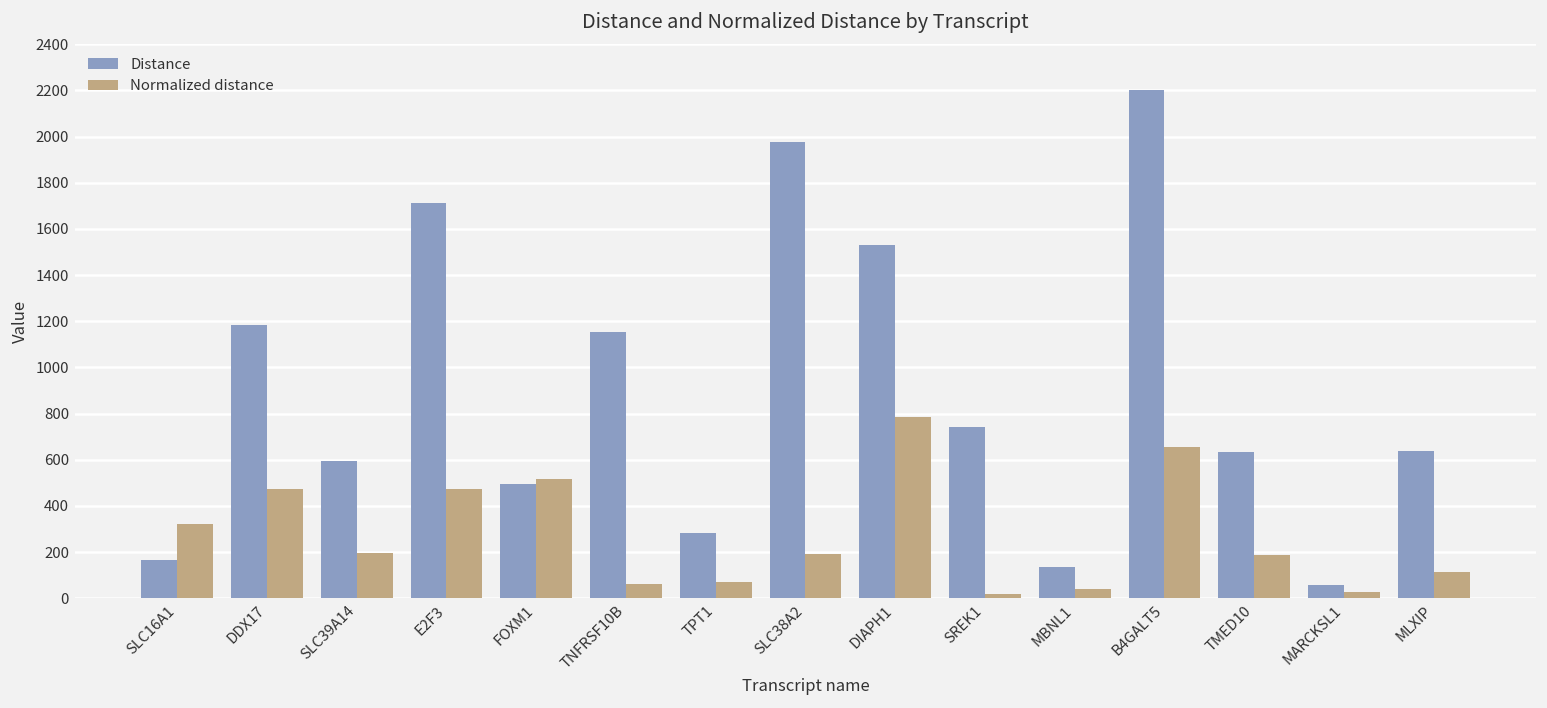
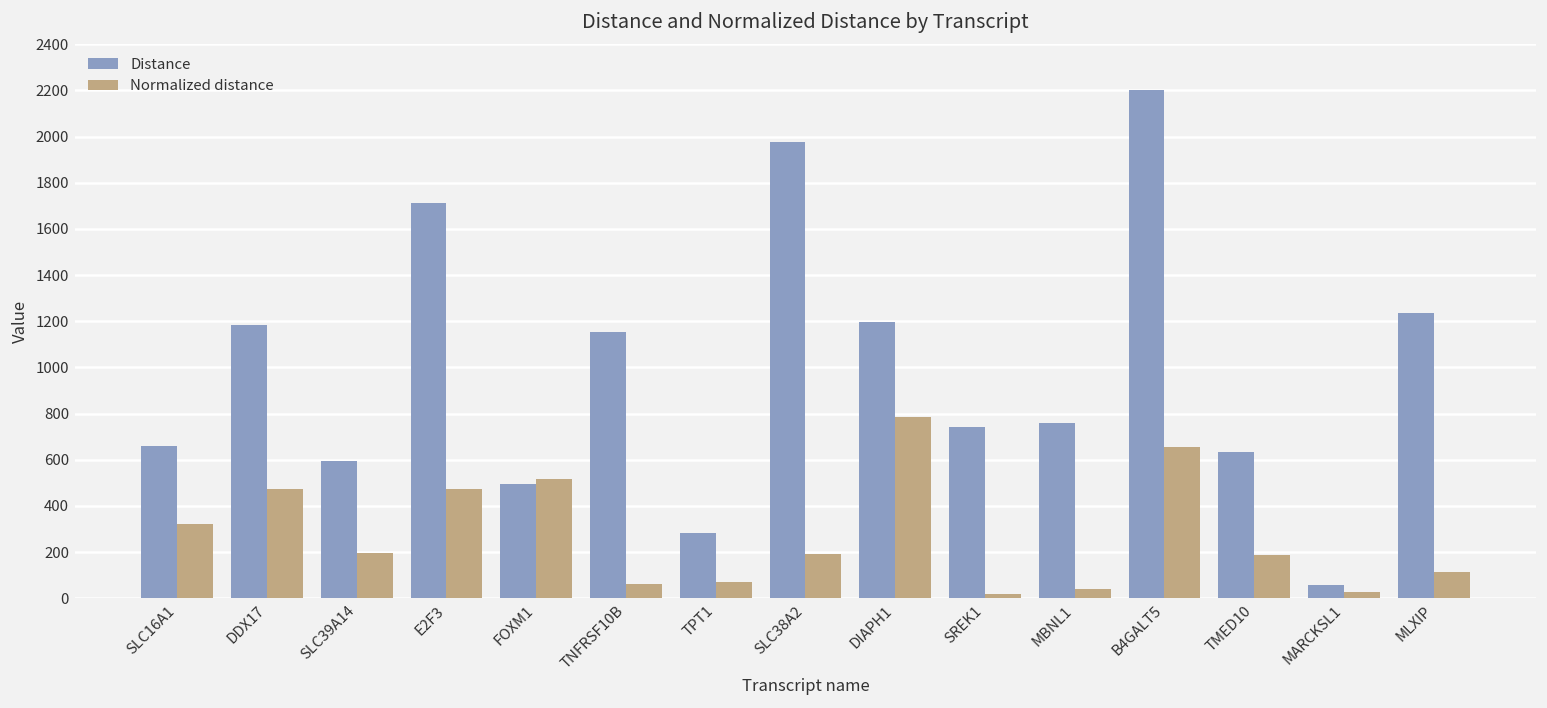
  {
    "Distance": {
-     "SLC16A1": 170,
+     "SLC16A1": 660,
      "DDX17": 1180,
      "SLC39A14": 600,
      "E2F3": 1710,
      "FOXM1": 500,
      "TNFRSF10B": 1150,
      "TPT1": 280,
      "SLC38A2": 1980,
-     "DIAPH1": 1530,
+     "DIAPH1": 1200,
      "SREK1": 740,
-     "MBNL1": 140,
+     "MBNL1": 760,
      "B4GALT5": 2200,
      "TMED10": 640,
      "MARCKSL1": 60,
-     "MLXIP": 640
+     "MLXIP": 1240
    },
    "Normalized distance": {
      "SLC16A1": 320,
      "DDX17": 470,
      "SLC39A14": 200,
      "E2F3": 470,
      "FOXM1": 520,
      "TNFRSF10B": 60,
      "TPT1": 70,
      "SLC38A2": 190,
      "DIAPH1": 790,
      "SREK1": 20,
      "MBNL1": 40,
      "B4GALT5": 650,
      "TMED10": 190,
      "MARCKSL1": 30,
      "MLXIP": 120
    }
  }
